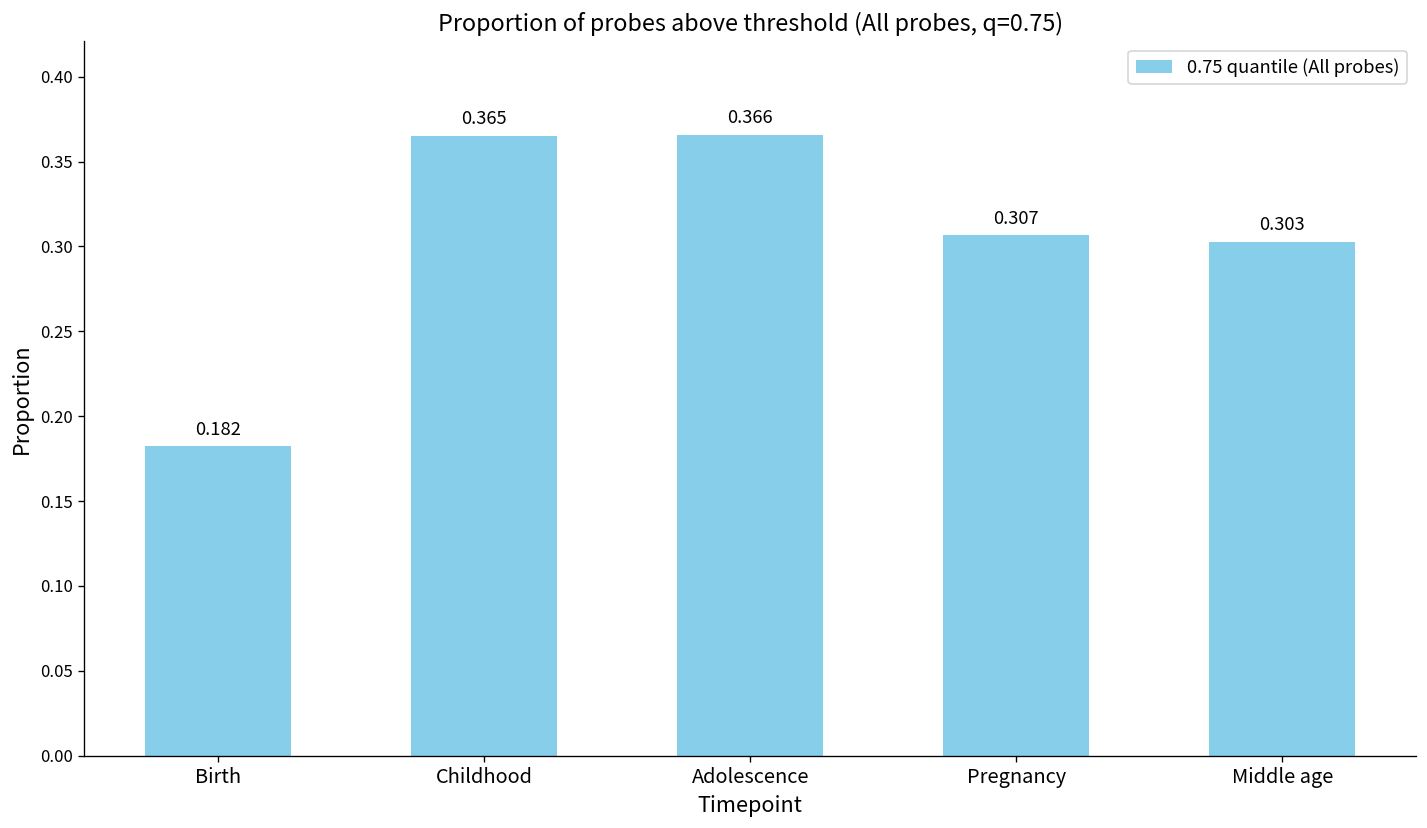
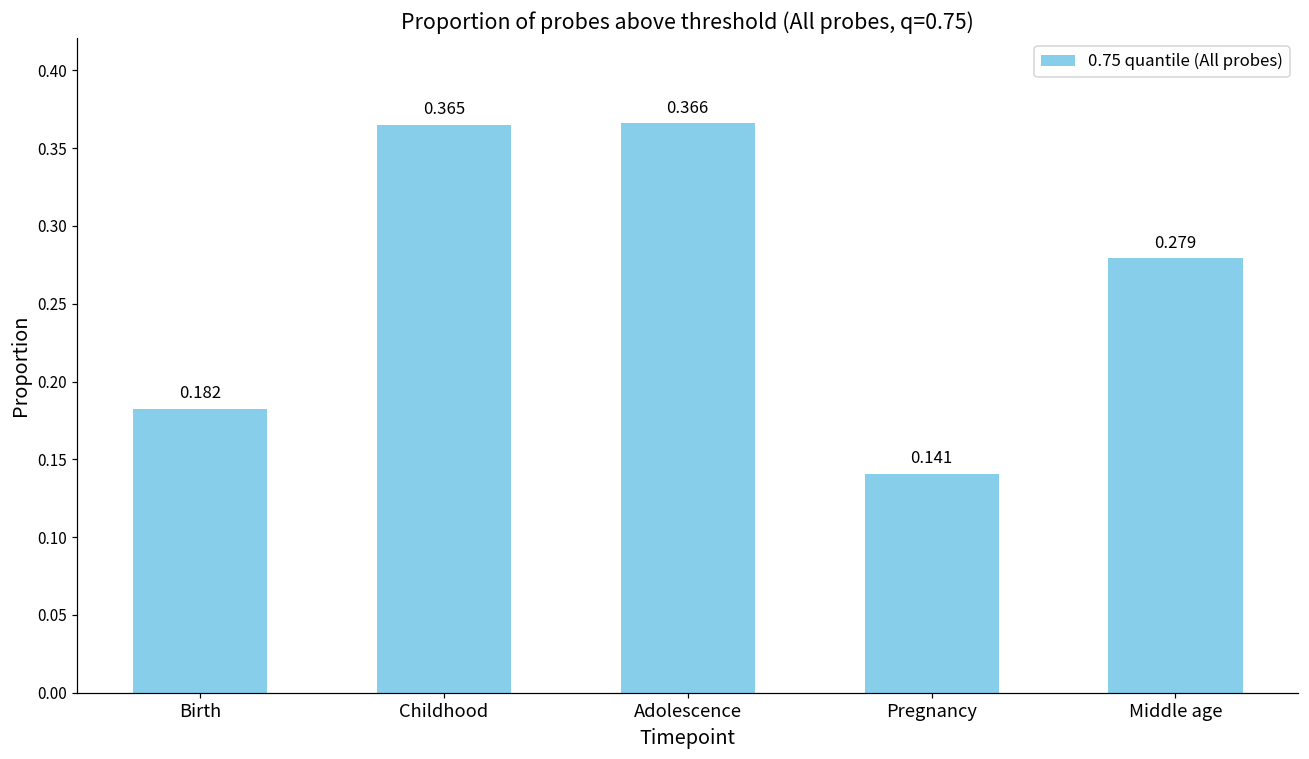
  {
    "Birth": 0.182,
    "Childhood": 0.365,
    "Adolescence": 0.366,
-   "Pregnancy": 0.307,
-   "Middle age": 0.303
+   "Pregnancy": 0.141,
+   "Middle age": 0.279
  }
